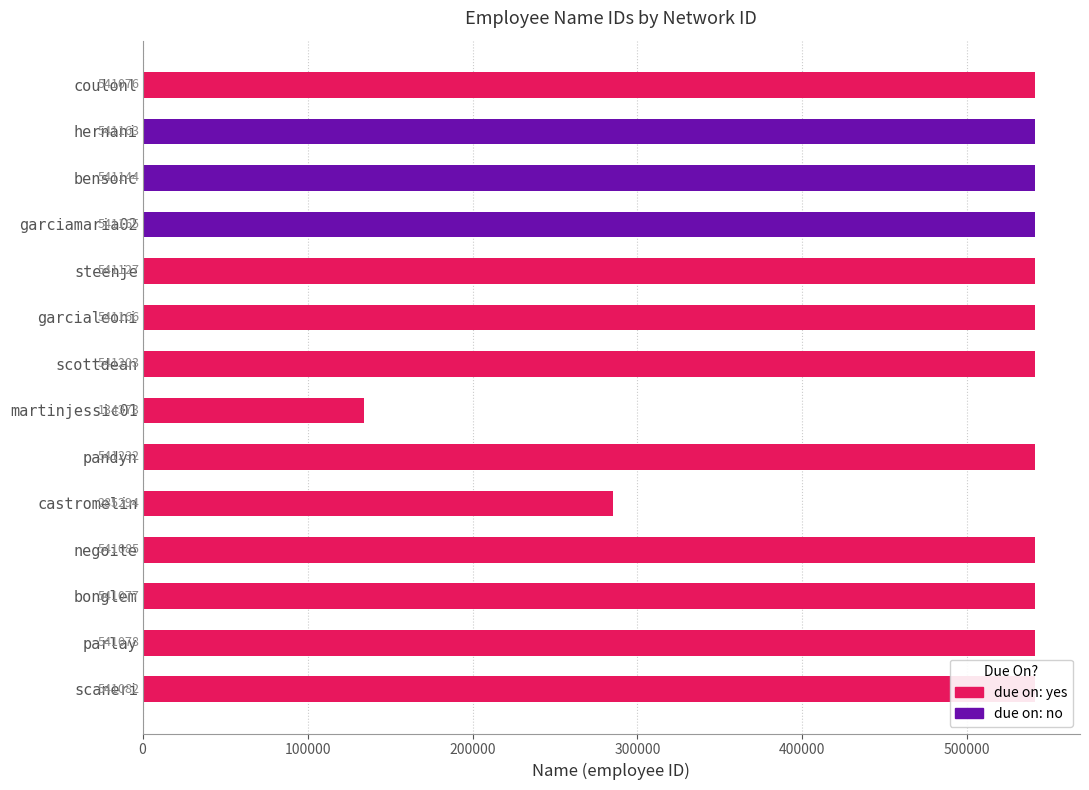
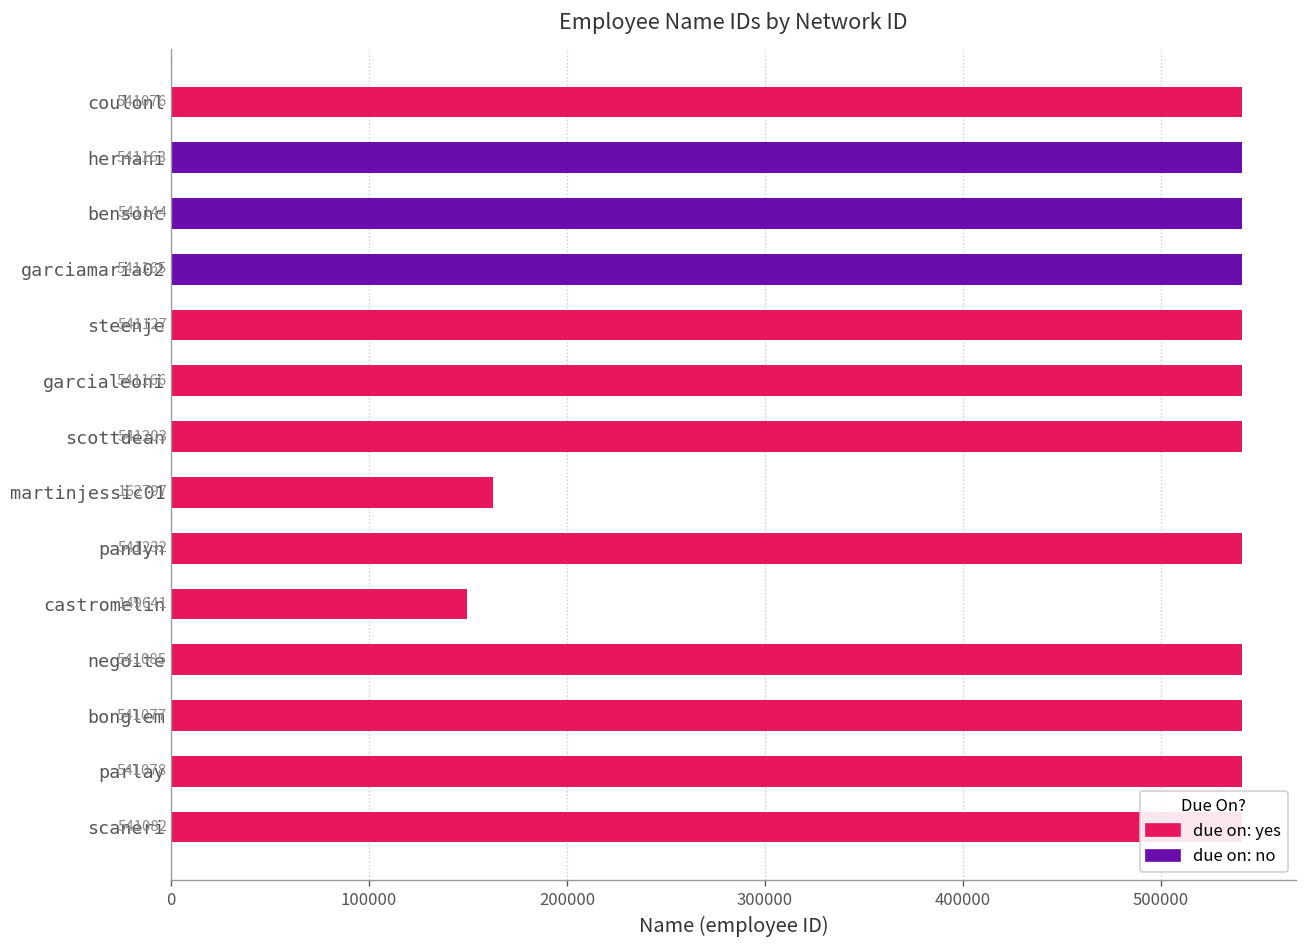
  {
    "due on: yes": {
-     "martinjessic01": 134373,
-     "castromelin": 285294
+     "martinjessic01": 162797,
+     "castromelin": 149641
    },
    "due on: no": {
      "hernani": 541000,
      "bensonc": 541000,
      "garciamaria02": 541000
    }
  }
